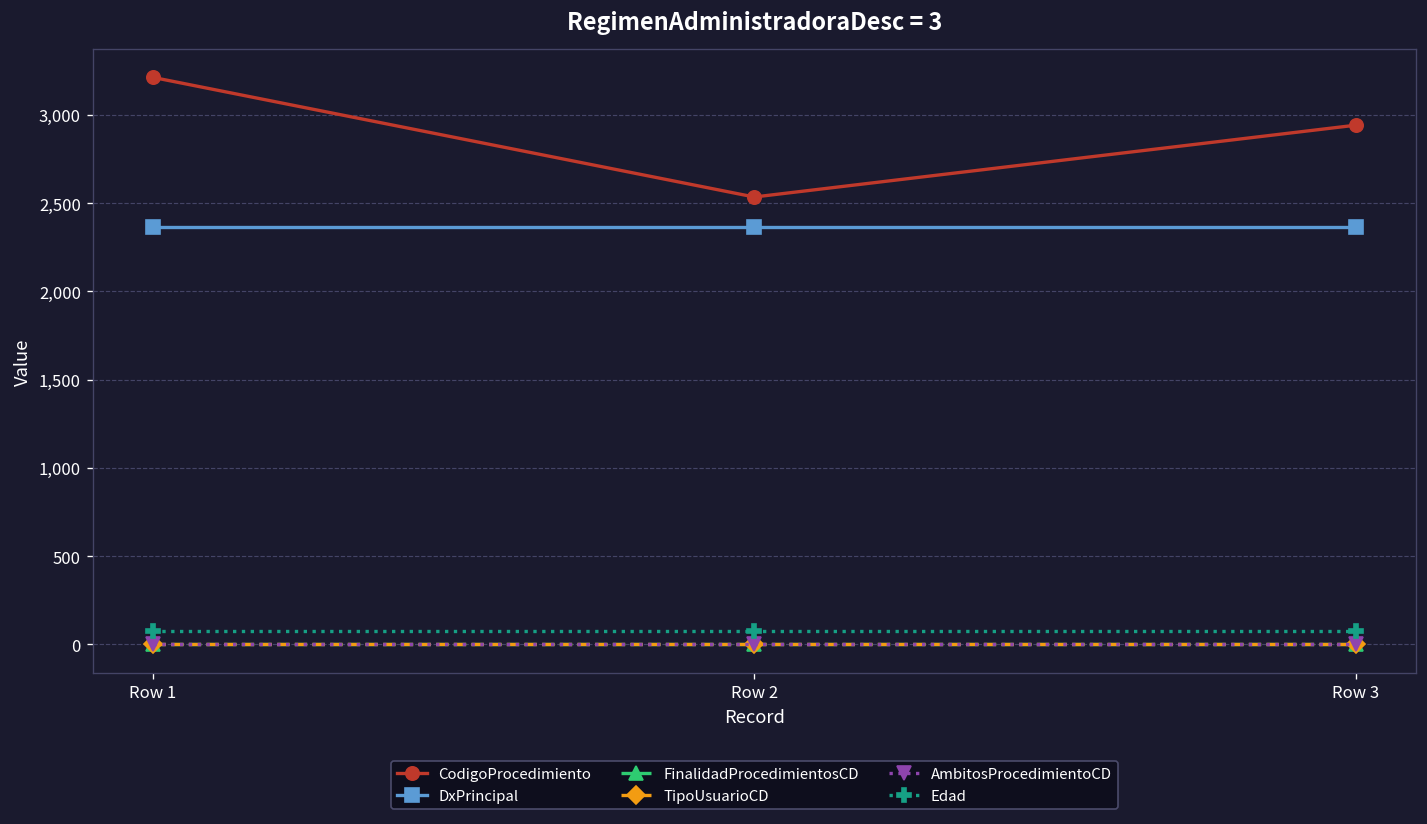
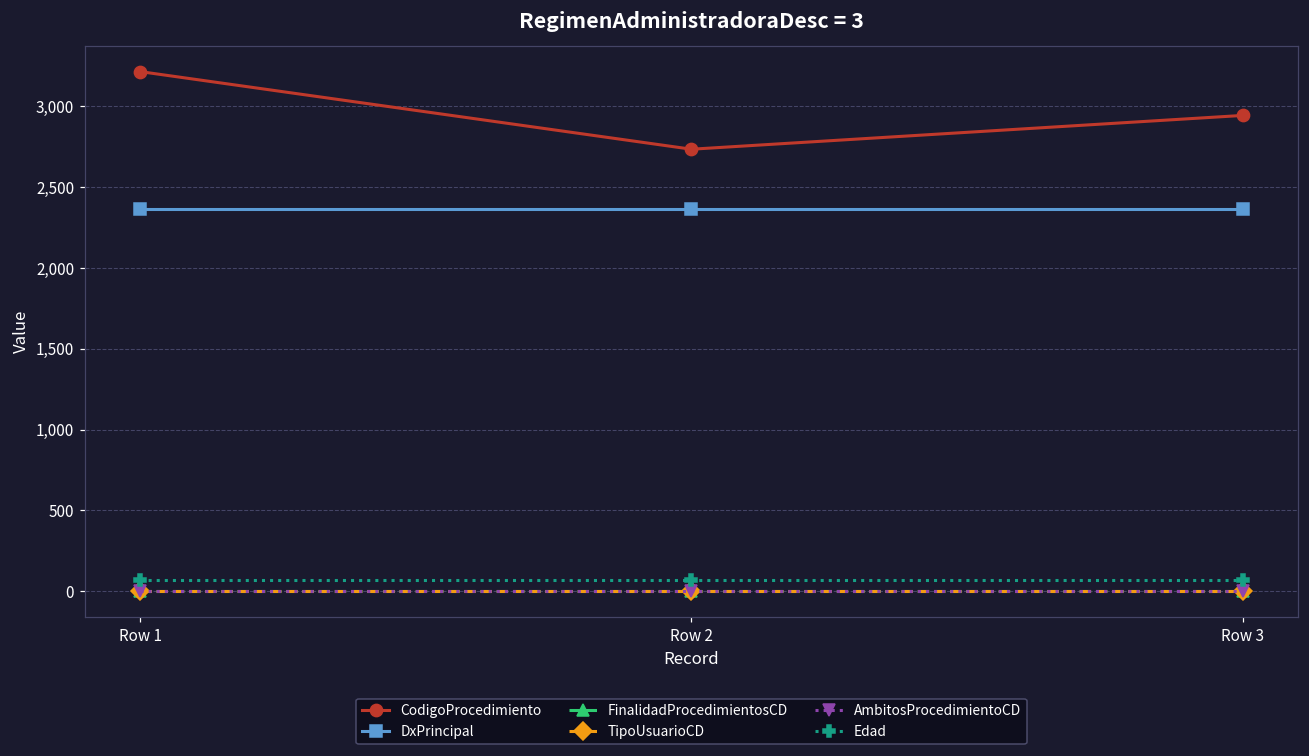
  {
    "CodigoProcedimiento": {
      "Row 1": "3,210",
-     "Row 2": "2,540",
+     "Row 2": "2,730",
      "Row 3": "2,940"
    },
    "DxPrincipal": {
      "Row 1": "2,370",
      "Row 2": "2,370",
      "Row 3": "2,370"
    },
    "AmbitosProcedimientoCD": {
      "Row 1": "0",
      "Row 2": "0",
      "Row 3": "0"
    },
    "Edad": {
      "Row 1": "70",
      "Row 2": "70",
      "Row 3": "70"
    }
  }
